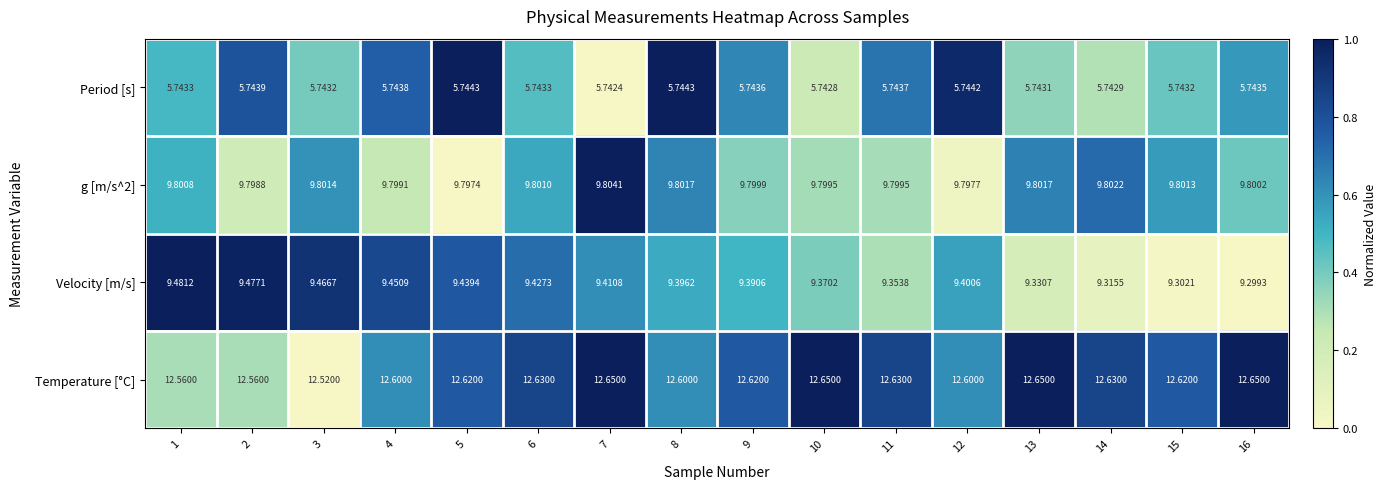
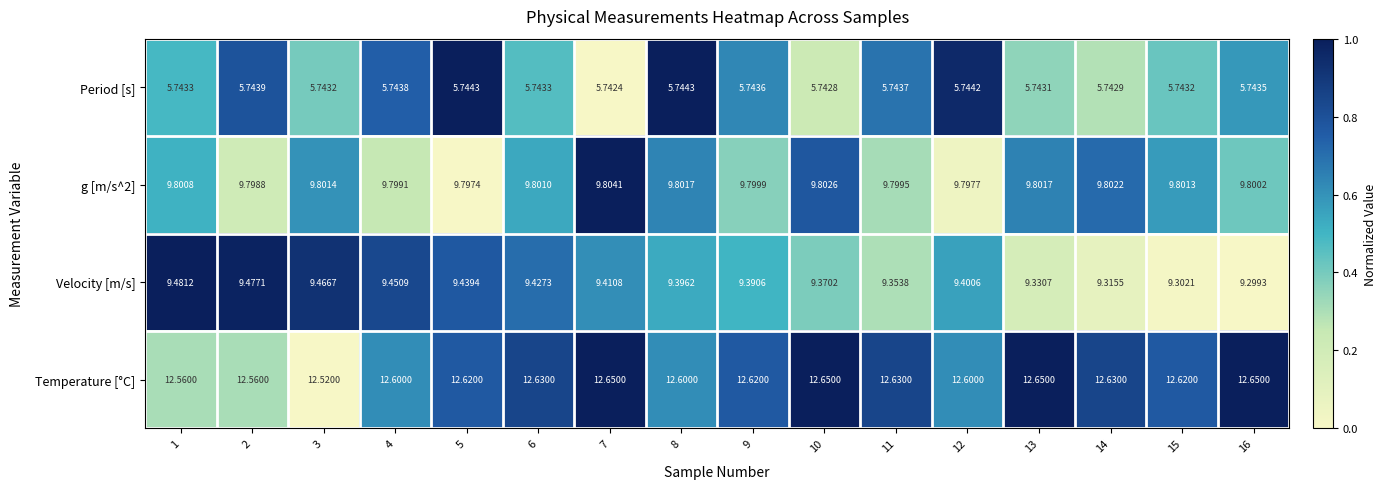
  {
    "Period [s]": {
      "1": 5.7433,
      "2": 5.7439,
      "3": 5.7432,
      "4": 5.7438,
      "5": 5.7443,
      "6": 5.7433,
      "7": 5.7424,
      "8": 5.7443,
      "9": 5.7436,
      "10": 5.7428,
      "11": 5.7437,
      "12": 5.7442,
      "13": 5.7431,
      "14": 5.7429,
      "15": 5.7432,
      "16": 5.7435
    },
    "g [m/s^2]": {
      "1": 9.8008,
      "2": 9.7988,
      "3": 9.8014,
      "4": 9.7991,
      "5": 9.7974,
      "6": 9.8010,
      "7": 9.8041,
      "8": 9.8017,
      "9": 9.7999,
-     "10": 9.7995,
+     "10": 9.8026,
      "11": 9.7995,
      "12": 9.7977,
      "13": 9.8017,
      "14": 9.8022,
      "15": 9.8013,
      "16": 9.8002
    },
    "Velocity [m/s]": {
      "1": 9.4812,
      "2": 9.4771,
      "3": 9.4667,
      "4": 9.4509,
      "5": 9.4394,
      "6": 9.4273,
      "7": 9.4108,
      "8": 9.3962,
      "9": 9.3906,
      "10": 9.3702,
      "11": 9.3538,
      "12": 9.4006,
      "13": 9.3307,
      "14": 9.3155,
      "15": 9.3021,
      "16": 9.2993
    },
    "Temperature [°C]": {
      "1": 12.5600,
      "2": 12.5600,
      "3": 12.5200,
      "4": 12.6000,
      "5": 12.6200,
      "6": 12.6300,
      "7": 12.6500,
      "8": 12.6000,
      "9": 12.6200,
      "10": 12.6500,
      "11": 12.6300,
      "12": 12.6000,
      "13": 12.6500,
      "14": 12.6300,
      "15": 12.6200,
      "16": 12.6500
    }
  }
